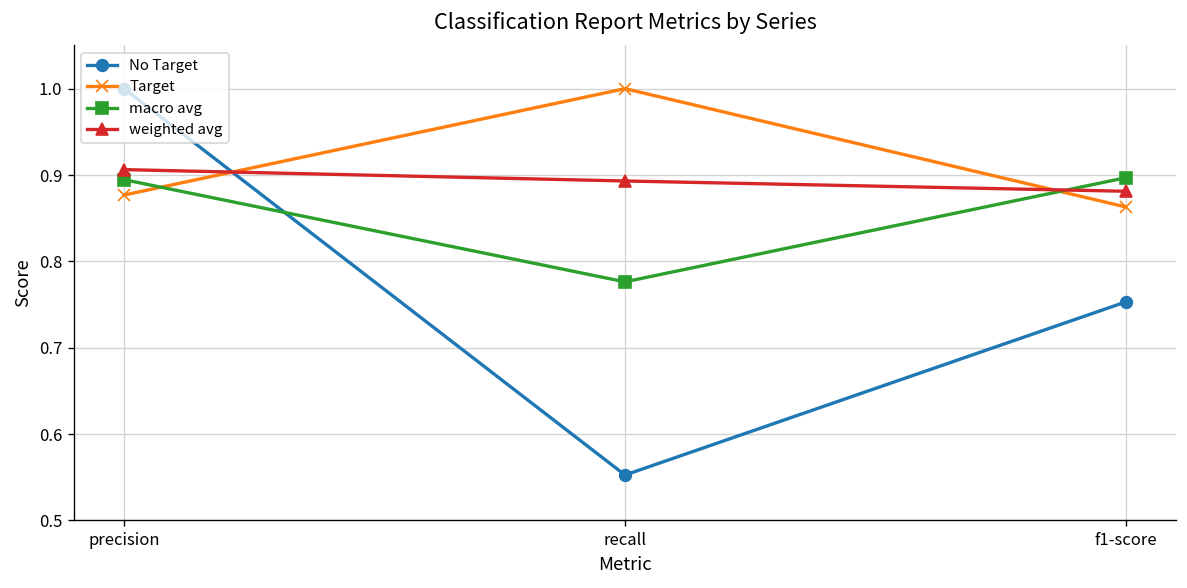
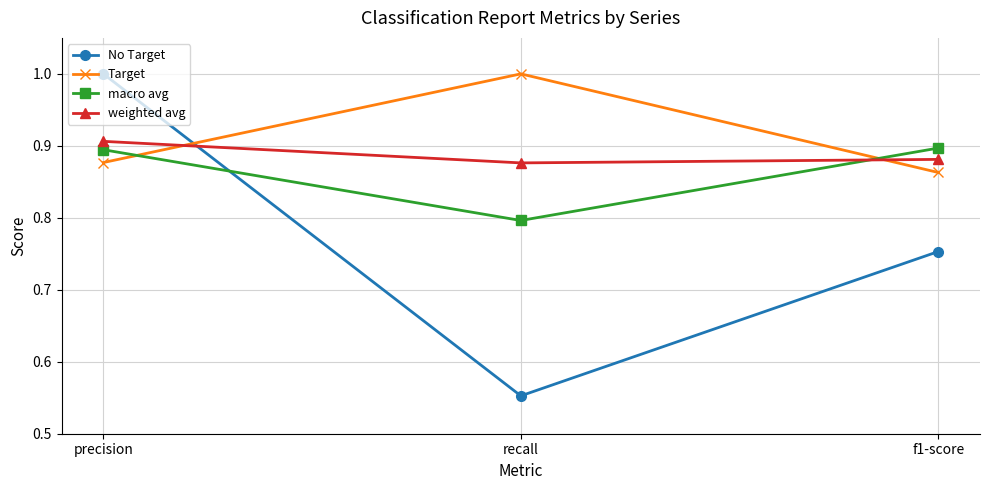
  {
    "No Target": {
      "recall": 0.55,
      "f1-score": 0.75
    },
    "Target": {
      "precision": 0.88,
      "recall": 1.00,
      "f1-score": 0.86
    },
    "macro avg": {
      "precision": 0.89,
-     "recall": 0.78,
+     "recall": 0.80,
      "f1-score": 0.90
    },
    "weighted avg": {
      "precision": 0.91,
-     "recall": 0.89,
+     "recall": 0.88,
      "f1-score": 0.88
    }
  }
